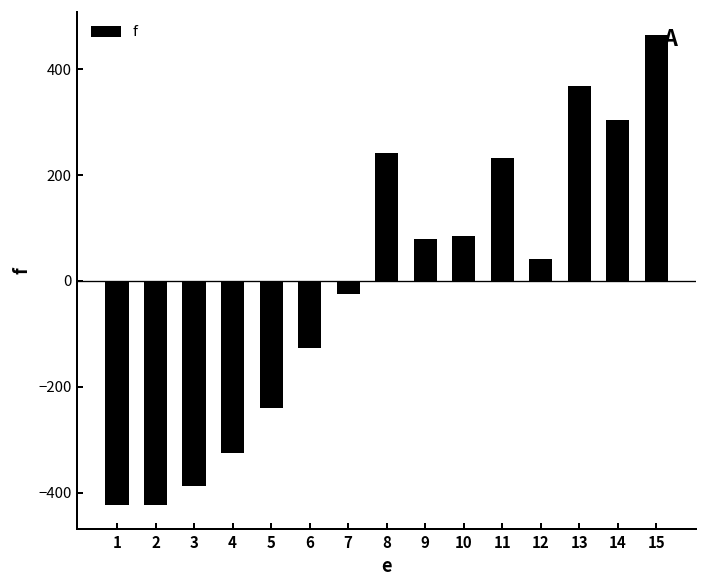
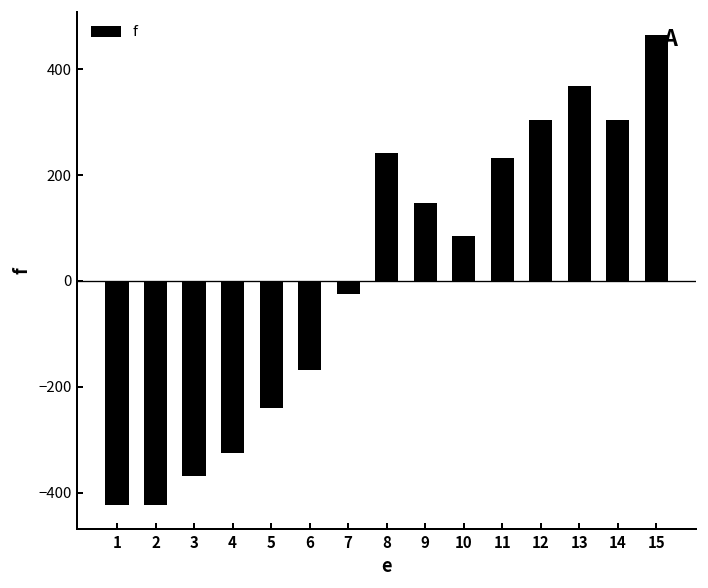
  {
    "1": -420,
    "2": -420,
-   "3": -390,
+   "3": -370,
    "4": -330,
    "5": -240,
-   "6": -130,
+   "6": -170,
    "7": -20,
    "8": 240,
-   "9": 80,
+   "9": 150,
    "10": 90,
    "11": 230,
-   "12": 40,
+   "12": 300,
    "13": 370,
    "14": 300,
    "15": 460
  }
